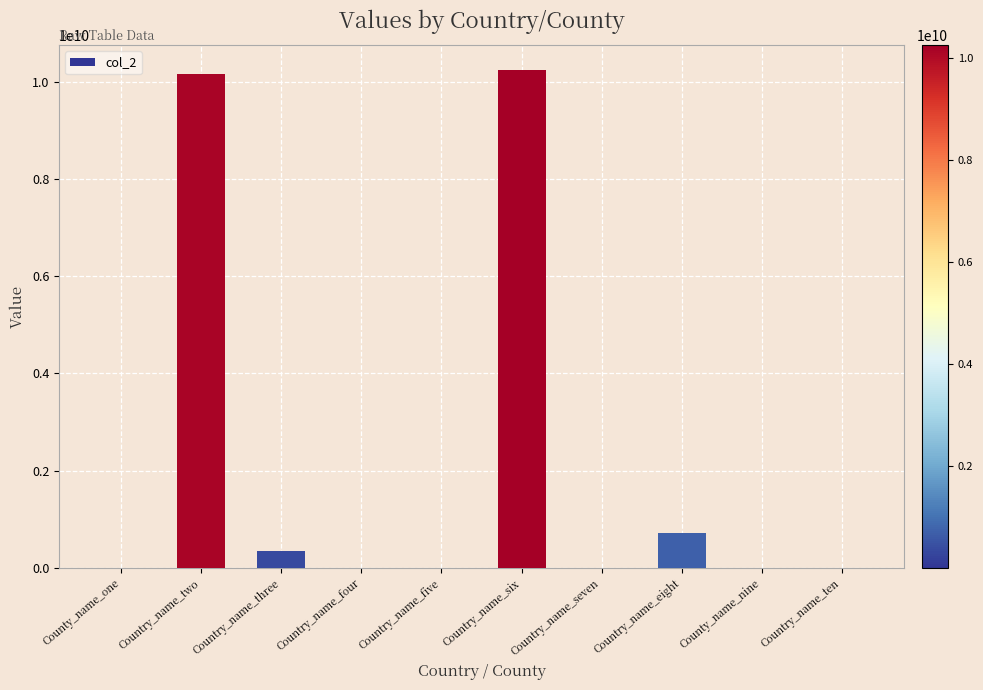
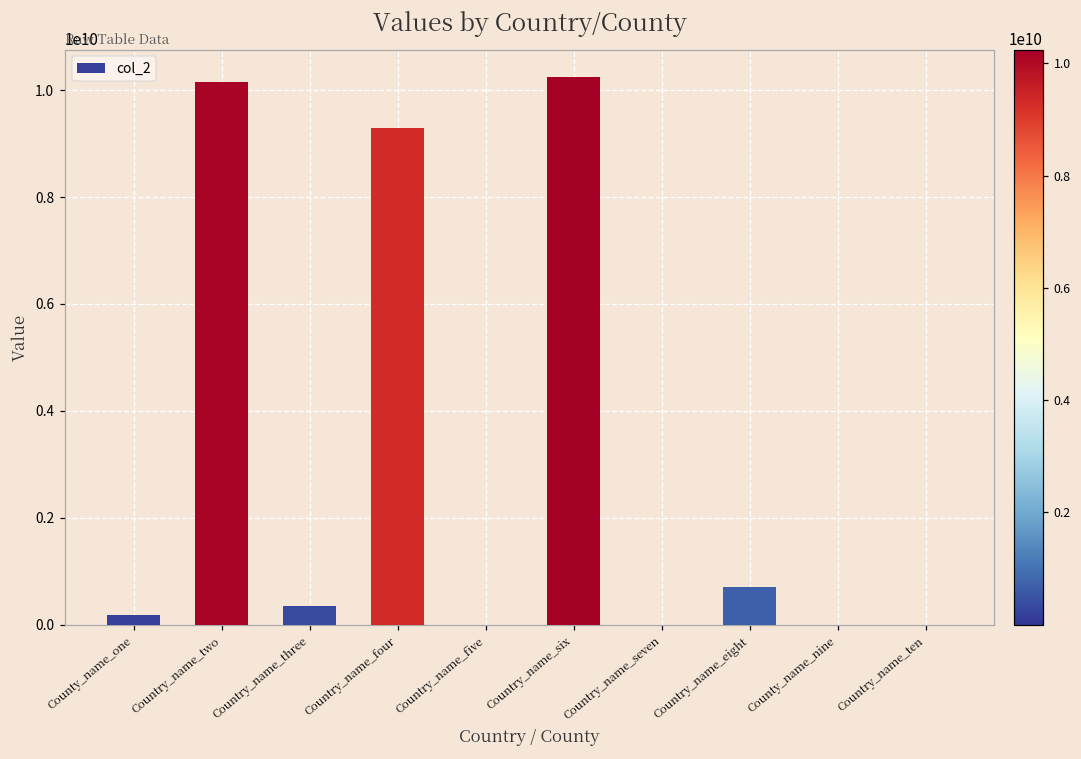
  {
-   "County_name_one": 0,
+   "County_name_one": 200000000,
    "Country_name_two": 10200000000,
    "Country_name_three": 300000000,
-   "Country_name_four": 0,
+   "Country_name_four": 9300000000,
    "Country_name_six": 10200000000,
    "Country_name_eight": 700000000
  }
